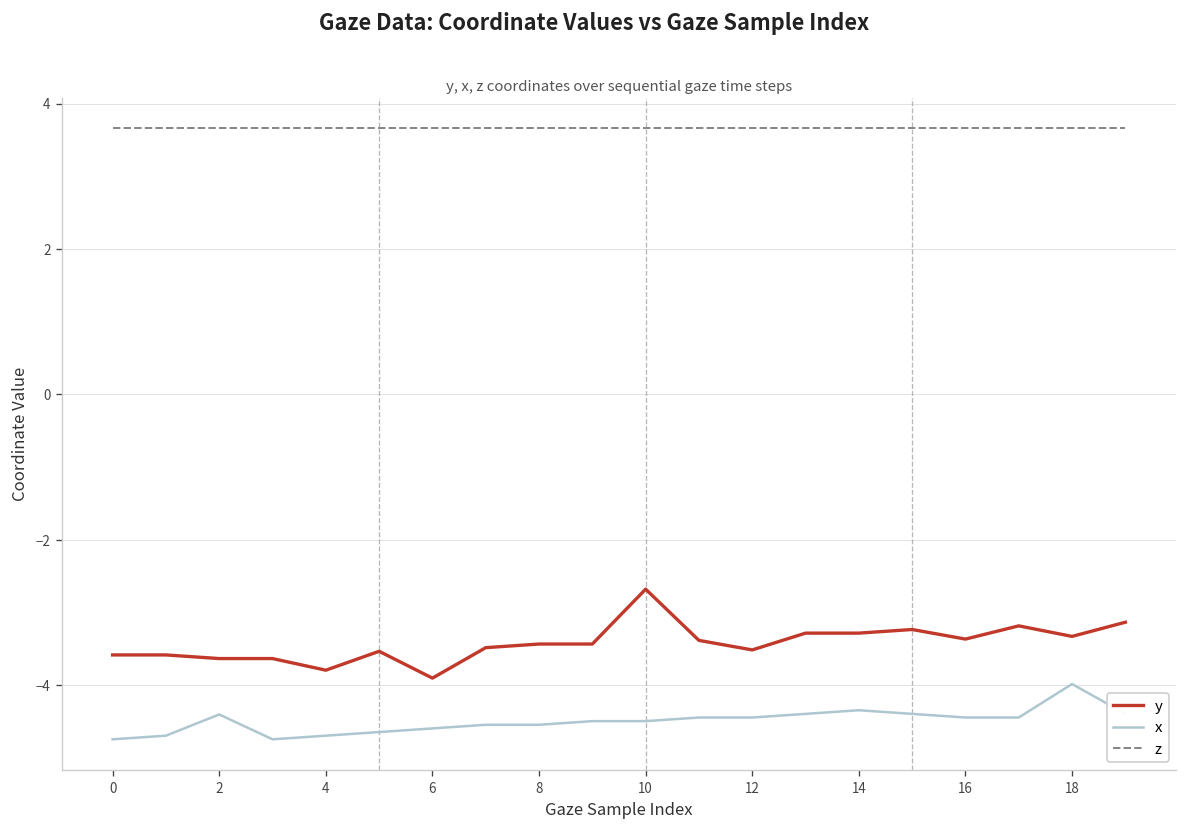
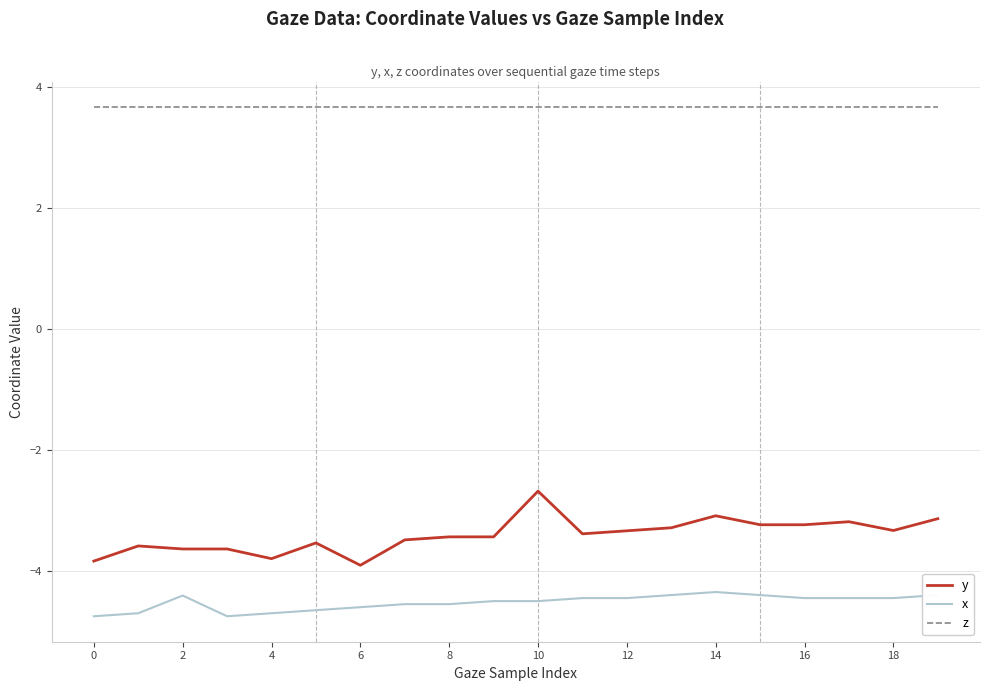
  {
    "y": {
-     "0": -3.6,
+     "0": -3.8,
      "2": -3.6,
      "4": -3.8,
      "6": -3.9,
      "8": -3.4,
      "10": -2.7,
-     "12": -3.5,
-     "14": -3.3,
-     "16": -3.4,
+     "12": -3.3,
+     "14": -3.1,
+     "16": -3.2,
      "18": -3.3
    },
    "x": {
      "0": -4.7,
      "2": -4.4,
      "4": -4.7,
      "6": -4.6,
      "8": -4.5,
      "10": -4.5,
      "12": -4.4,
      "14": -4.3,
      "16": -4.4,
-     "18": -4.0
+     "18": -4.4
    },
    "z": {
      "0": 3.7,
      "2": 3.7,
      "4": 3.7,
      "6": 3.7,
      "8": 3.7,
      "10": 3.7,
      "12": 3.7,
      "14": 3.7,
      "16": 3.7,
      "18": 3.7
    }
  }
